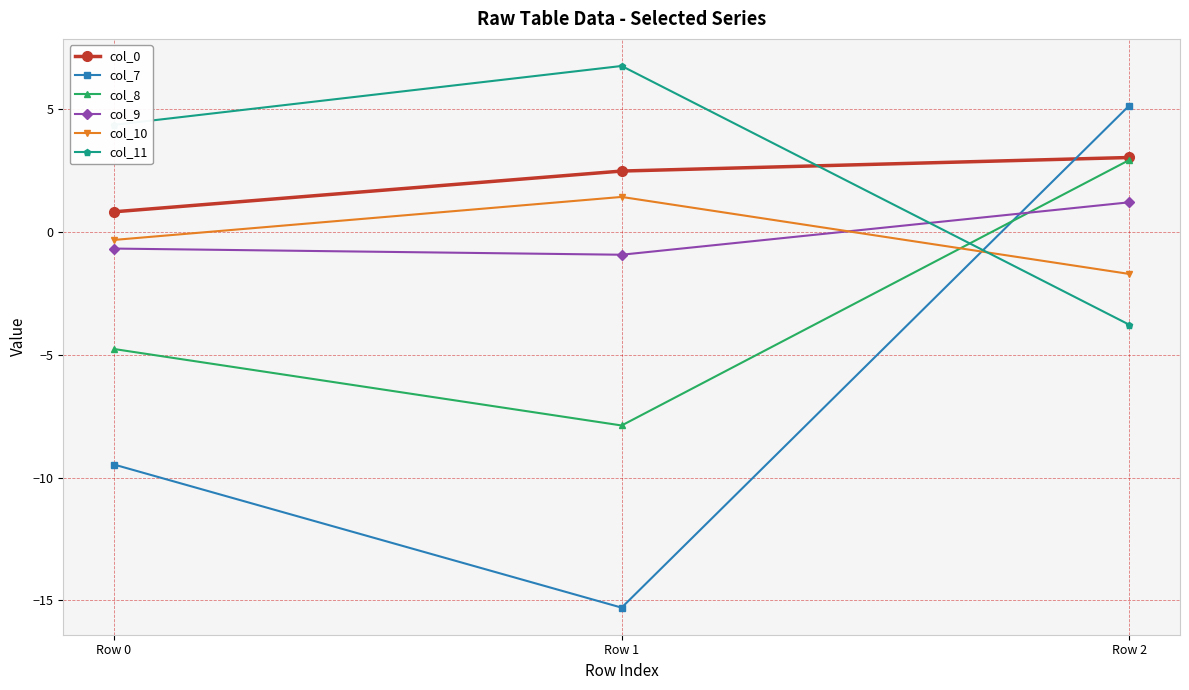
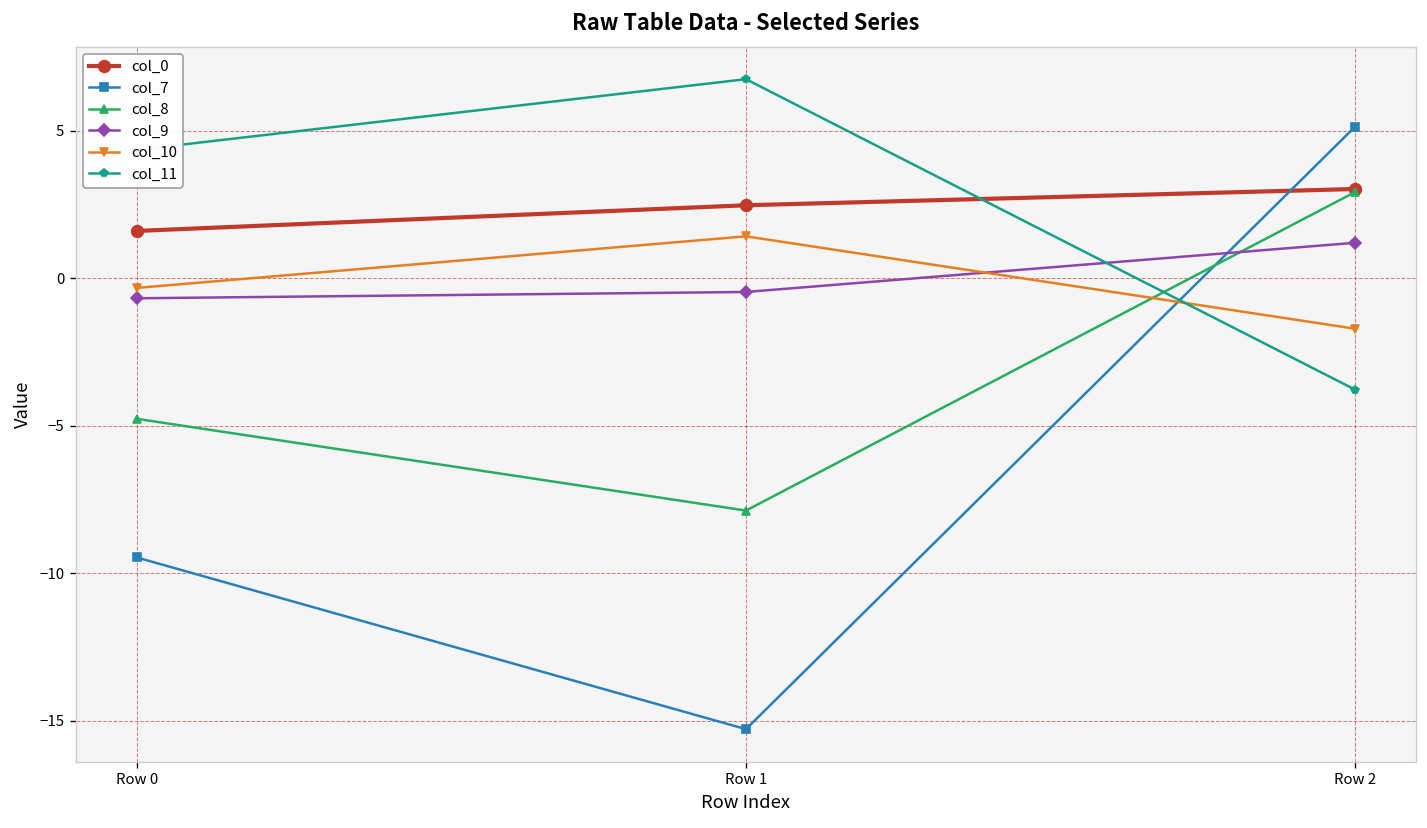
  {
    "col_0": {
-     "Row 0": 0.8,
+     "Row 0": 1.6,
      "Row 1": 2.5
    },
    "col_7": {
      "Row 0": -9.5,
      "Row 1": -15.3,
      "Row 2": 5.1
    },
    "col_9": {
      "Row 0": -0.7,
-     "Row 1": -0.9,
+     "Row 1": -0.5,
      "Row 2": 1.2
    },
    "col_10": {
      "Row 0": -0.3,
      "Row 1": 1.4,
      "Row 2": -1.7
    }
  }
